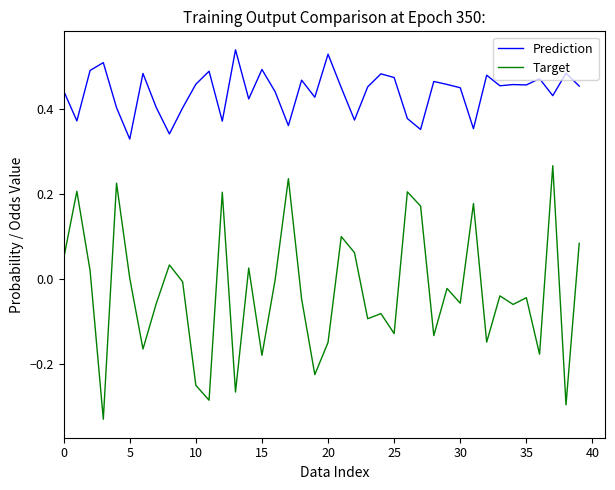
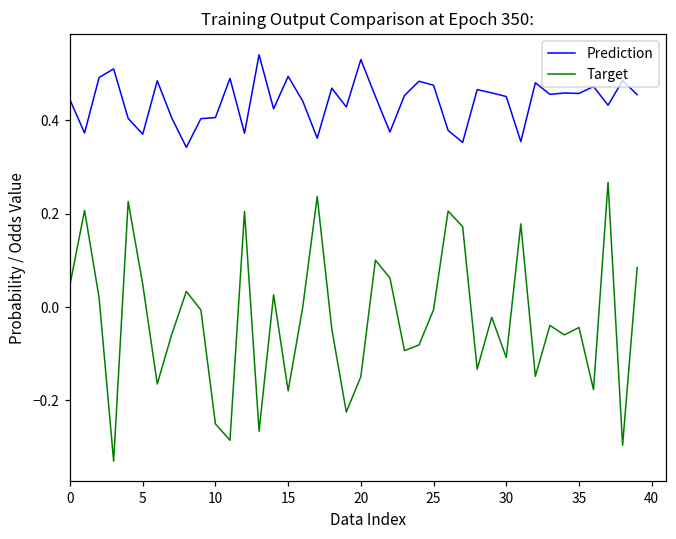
  {
    "Prediction": {
      "0": 0.44,
-     "5": 0.33,
-     "10": 0.46,
+     "5": 0.37,
+     "10": 0.41,
      "15": 0.49,
      "20": 0.53,
      "25": 0.48,
      "30": 0.45,
      "35": 0.46
    },
    "Target": {
      "0": 0.05,
-     "5": 0.00,
+     "5": 0.05,
      "10": -0.25,
      "15": -0.18,
      "20": -0.15,
-     "25": -0.13,
-     "30": -0.06,
+     "25": -0.01,
+     "30": -0.11,
      "35": -0.04
    }
  }
